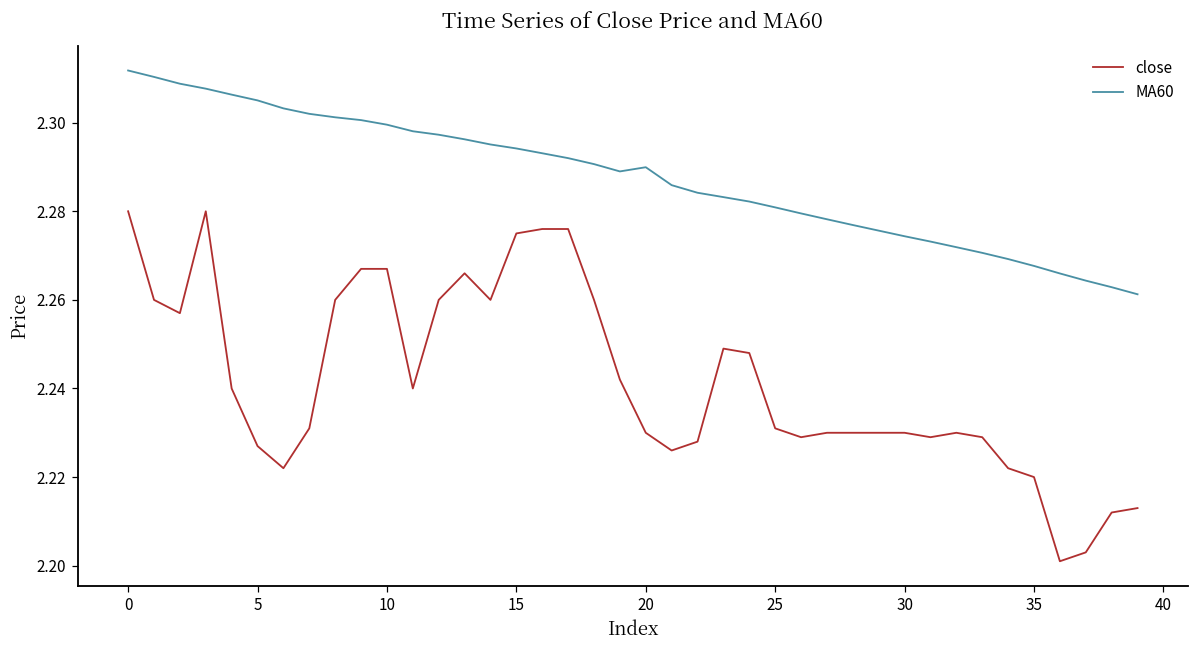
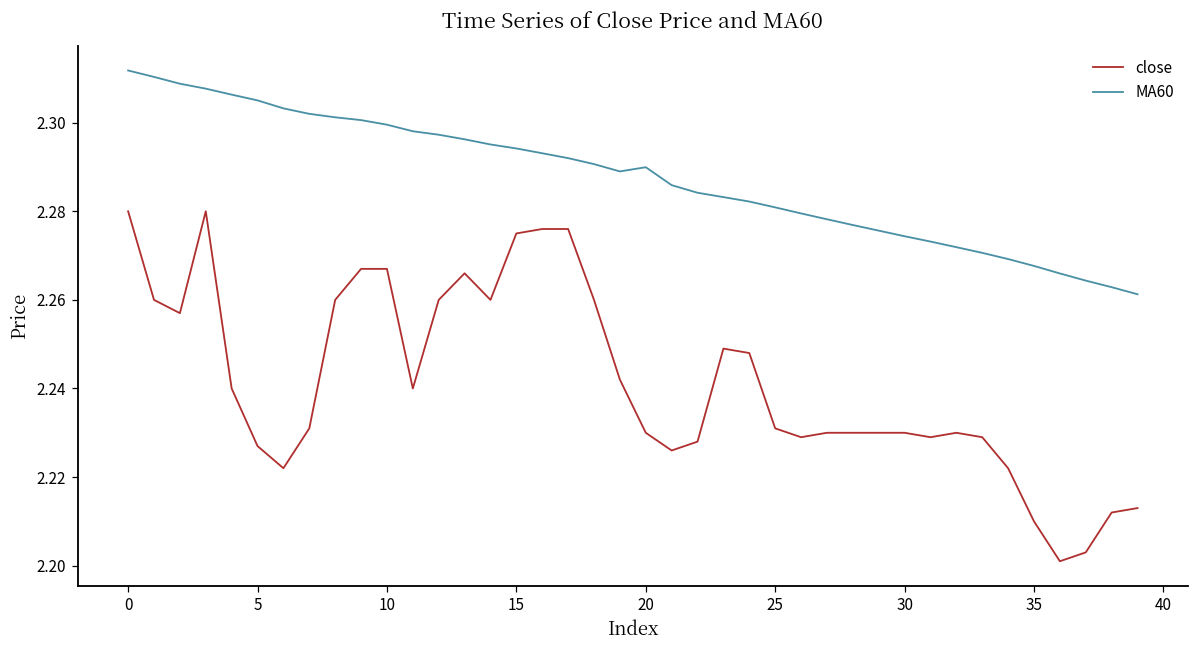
  {
    "close": {
      "0": 2.28,
      "5": 2.227,
      "10": 2.267,
      "15": 2.275,
      "20": 2.23,
      "25": 2.231,
      "30": 2.23,
-     "35": 2.22
+     "35": 2.21
    },
    "MA60": {
      "0": 2.312,
      "5": 2.305,
      "10": 2.30,
      "15": 2.294,
      "20": 2.29,
      "25": 2.281,
      "30": 2.274,
      "35": 2.268
    }
  }
